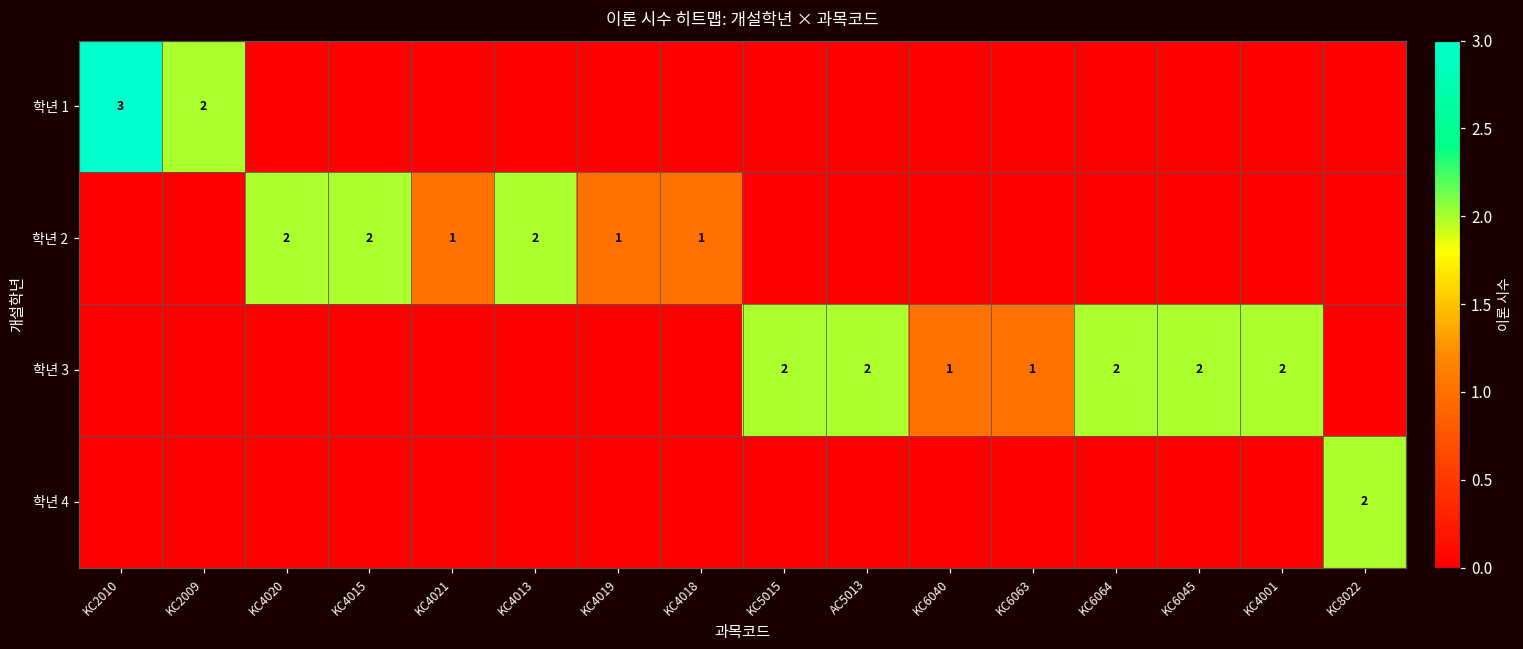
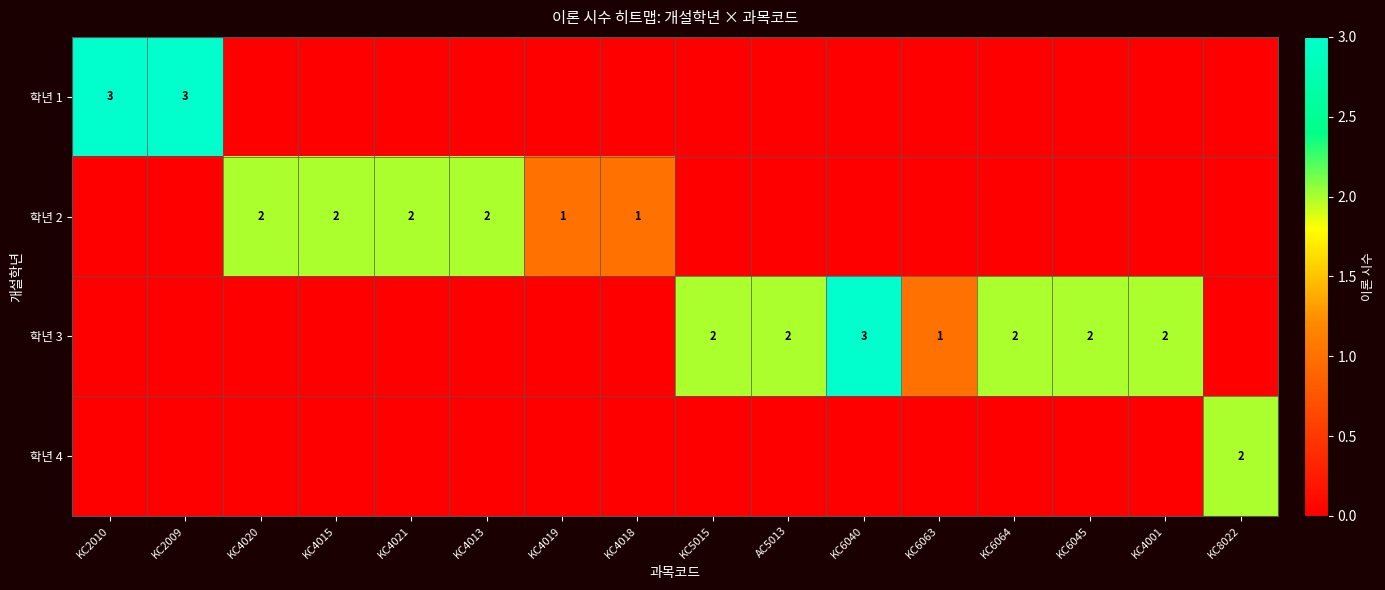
  {
    "학년 1": {
      "KC2010": 3,
-     "KC2009": 2
+     "KC2009": 3
    },
    "학년 2": {
      "KC4020": 2,
      "KC4015": 2,
-     "KC4021": 1,
+     "KC4021": 2,
      "KC4013": 2,
      "KC4019": 1,
      "KC4018": 1
    },
    "학년 3": {
      "KC5015": 2,
      "AC5013": 2,
-     "KC6040": 1,
+     "KC6040": 3,
      "KC6063": 1,
      "KC6064": 2,
      "KC6045": 2,
      "KC4001": 2
    },
    "학년 4": {
      "KC8022": 2
    }
  }
